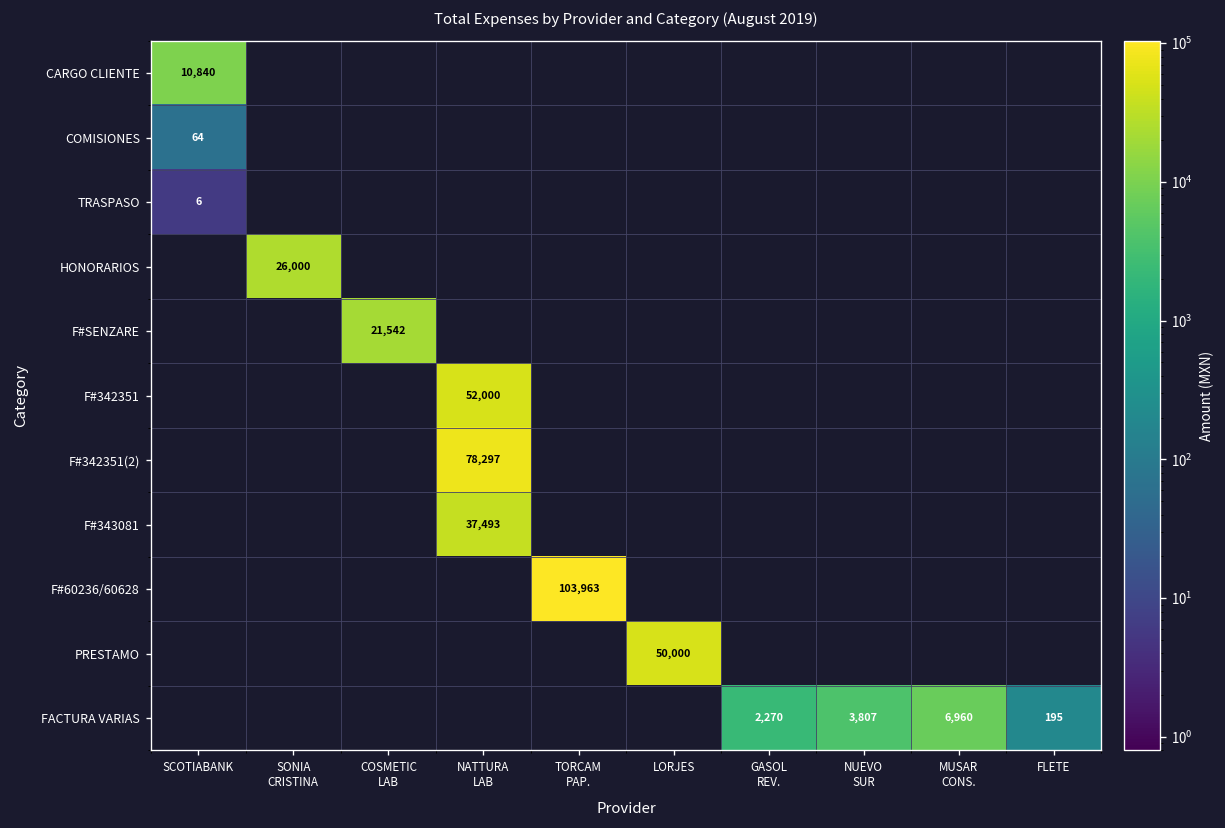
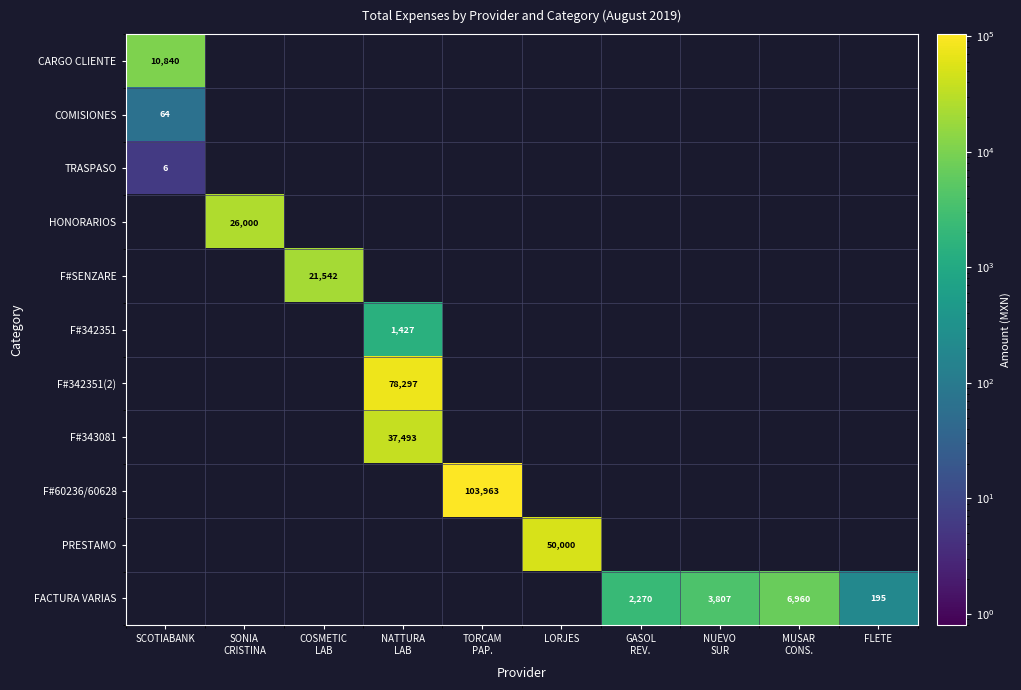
  {
    "CARGO CLIENTE": {
      "SCOTIABANK": "10,840"
    },
    "COMISIONES": {
      "SCOTIABANK": "64"
    },
    "TRASPASO": {
      "SCOTIABANK": "6"
    },
    "HONORARIOS": {
      "SONIA CRISTINA": "26,000"
    },
    "F#SENZARE": {
      "COSMETIC LAB": "21,542"
    },
    "F#342351": {
-     "NATTURA LAB": "52,000"
+     "NATTURA LAB": "1,427"
    },
    "F#342351(2)": {
      "NATTURA LAB": "78,297"
    },
    "F#343081": {
      "NATTURA LAB": "37,493"
    },
    "F#60236/60628": {
      "TORCAM PAP.": "103,963"
    },
    "PRESTAMO": {
      "LORJES": "50,000"
    },
    "FACTURA VARIAS": {
      "GASOL REV.": "2,270",
      "NUEVO SUR": "3,807",
      "MUSAR CONS.": "6,960",
      "FLETE": "195"
    }
  }
